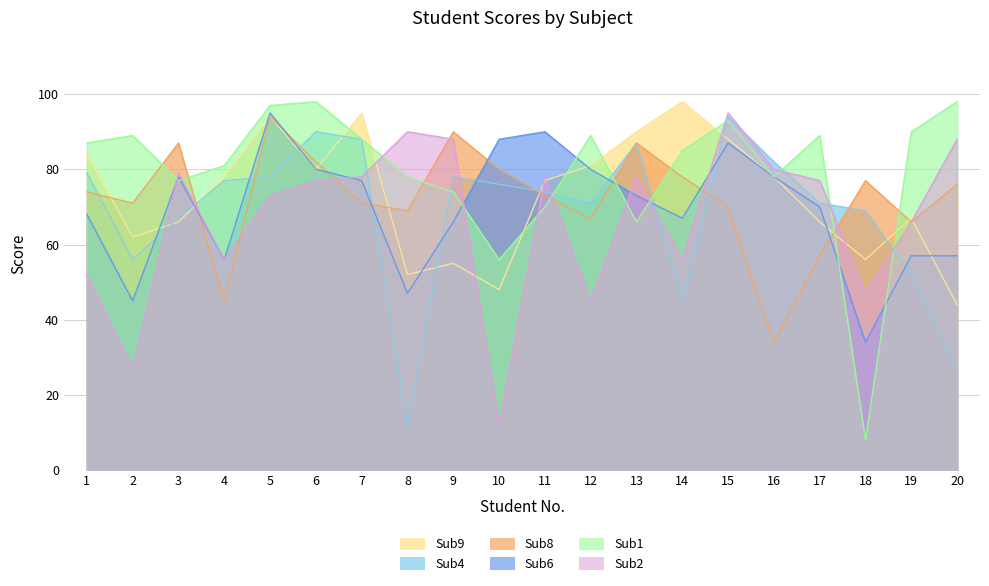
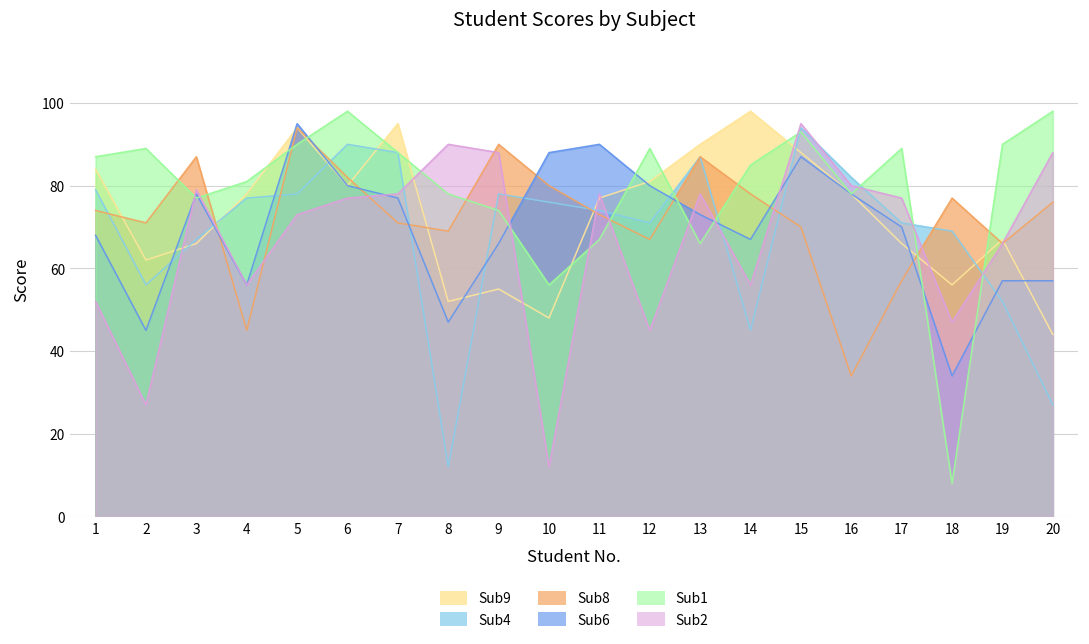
  {
    "Sub9": {
      "1": 84,
      "2": 62,
      "3": 66,
      "4": 78,
      "7": 95,
      "8": 52,
      "9": 55,
      "10": 48,
      "11": 77,
      "12": 81,
      "13": 90,
      "14": 98,
      "15": 88,
      "17": 66,
      "18": 56,
      "19": 67,
      "20": 44
    },
    "Sub8": {
      "1": 74,
      "2": 71,
      "3": 87,
      "4": 45,
      "6": 82,
      "7": 71,
      "8": 69,
      "9": 90,
      "10": 80,
      "11": 73,
      "12": 67,
      "14": 78,
      "15": 70,
      "16": 34,
      "17": 57,
      "18": 77,
      "20": 76
    },
    "Sub1": {
      "1": 87,
      "2": 89,
      "3": 77,
      "4": 81,
-     "5": 97,
+     "5": 90,
      "6": 98,
      "8": 78,
      "9": 74,
      "10": 56,
-     "11": 70,
+     "11": 67,
      "12": 89,
      "13": 66,
      "14": 85,
      "15": 93,
      "17": 89,
      "18": 8,
      "19": 90,
      "20": 98
    },
    "Sub2": {
      "1": 52,
      "2": 27,
      "3": 79,
      "5": 73,
      "6": 77,
      "7": 78,
      "8": 90,
      "9": 88,
      "10": 12,
      "11": 78,
      "12": 45,
      "13": 78,
      "14": 56,
      "15": 95,
      "16": 80,
      "17": 77,
      "18": 47,
      "20": 88
    }
  }
